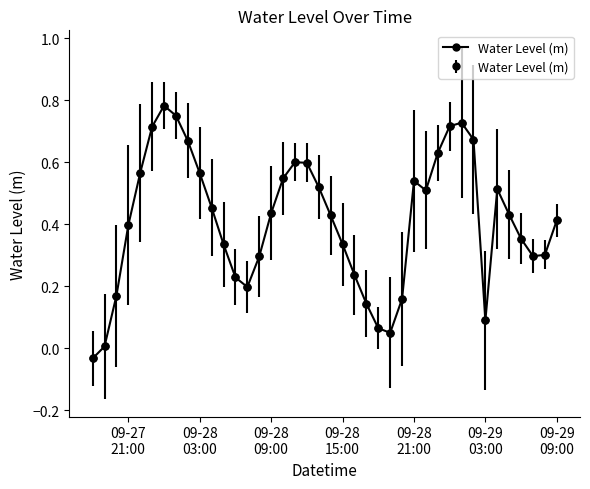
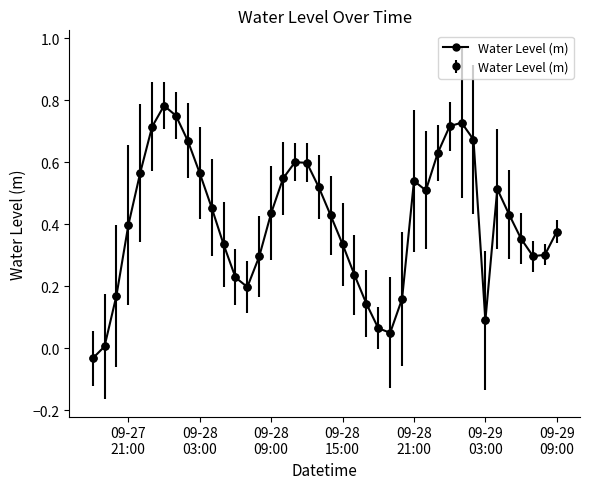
  {
    "09-27 21:00": 0.40,
    "09-28 03:00": 0.57,
    "09-28 09:00": 0.44,
    "09-28 15:00": 0.34,
    "09-28 21:00": 0.54,
    "09-29 03:00": 0.09,
-   "09-29 09:00": 0.41
+   "09-29 09:00": 0.38
  }
